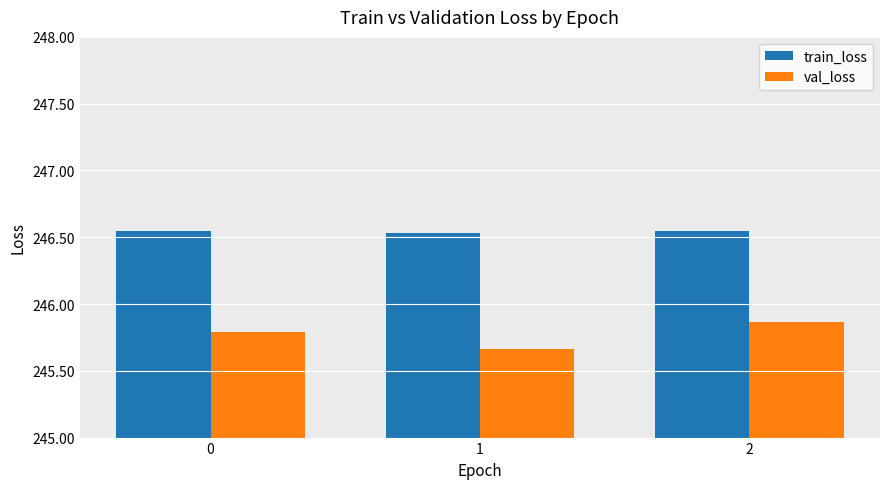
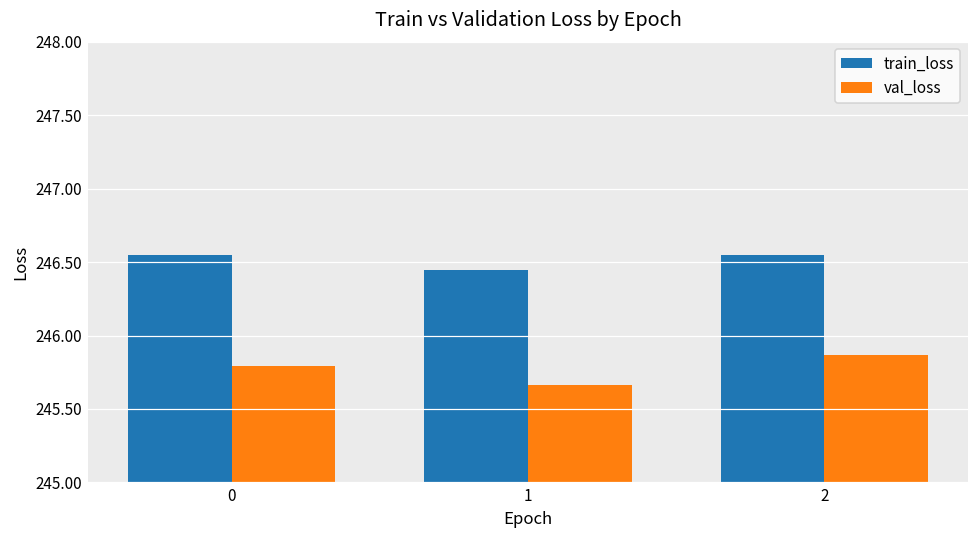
  {
    "train_loss": {
      "0": 246.54,
-     "1": 246.53,
+     "1": 246.44,
      "2": 246.55
    },
    "val_loss": {
      "0": 245.79,
      "1": 245.66,
      "2": 245.87
    }
  }
